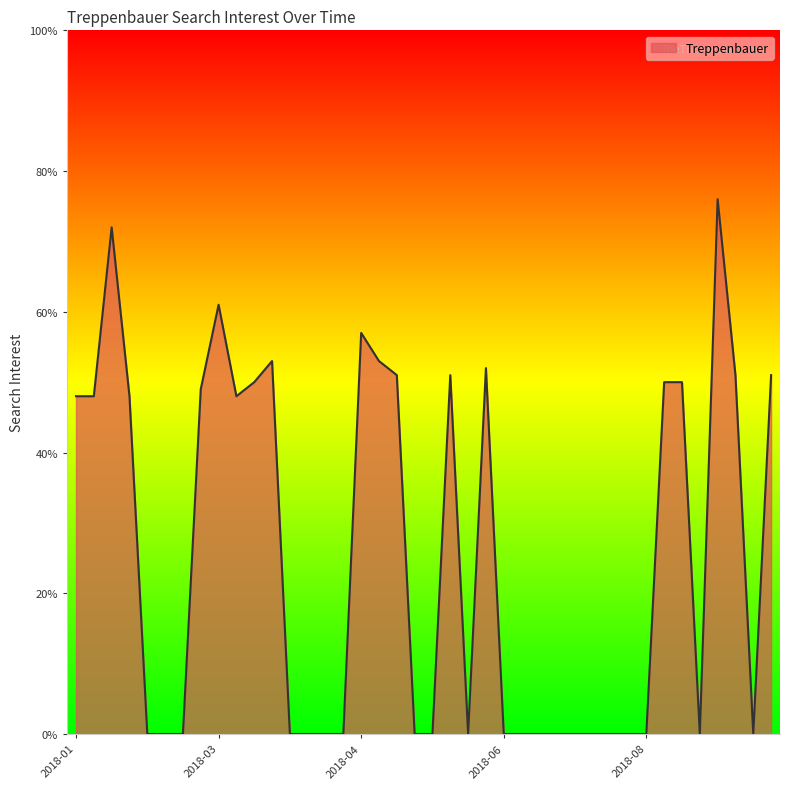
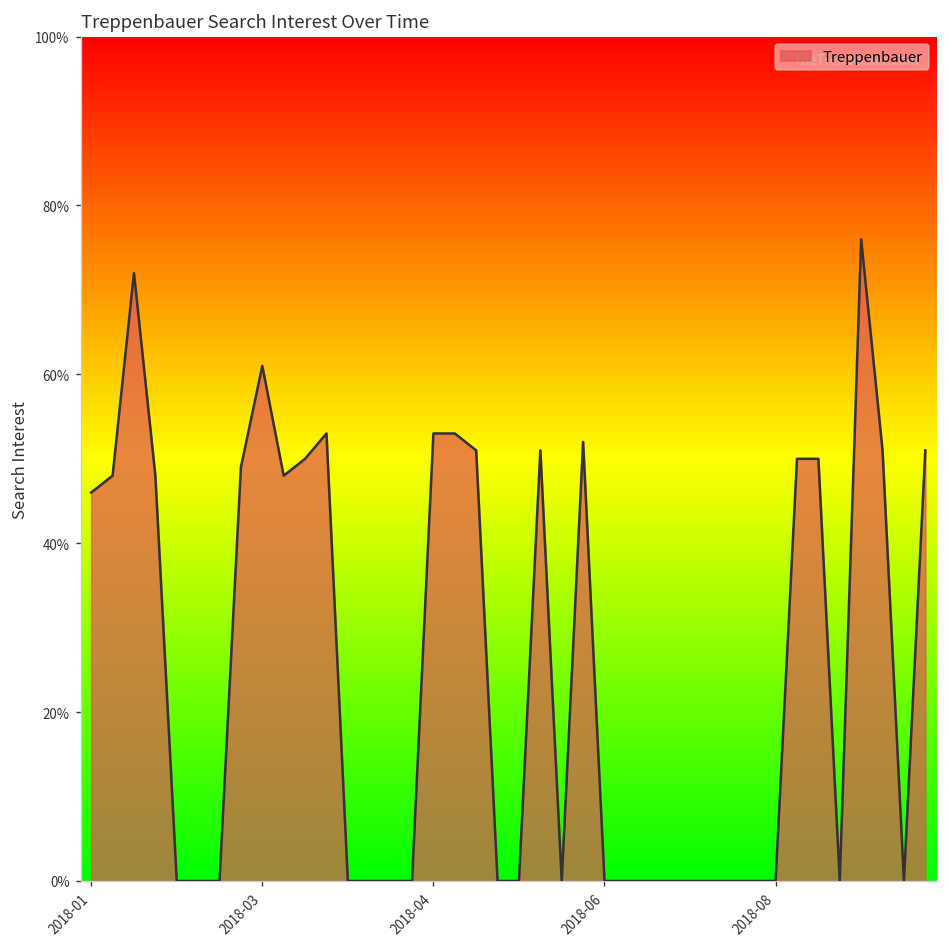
  {
-   "2018-01": "48%",
+   "2018-01": "46%",
    "2018-03": "61%",
-   "2018-04": "57%",
+   "2018-04": "53%",
    "2018-06": "0%",
    "2018-08": "0%"
  }
